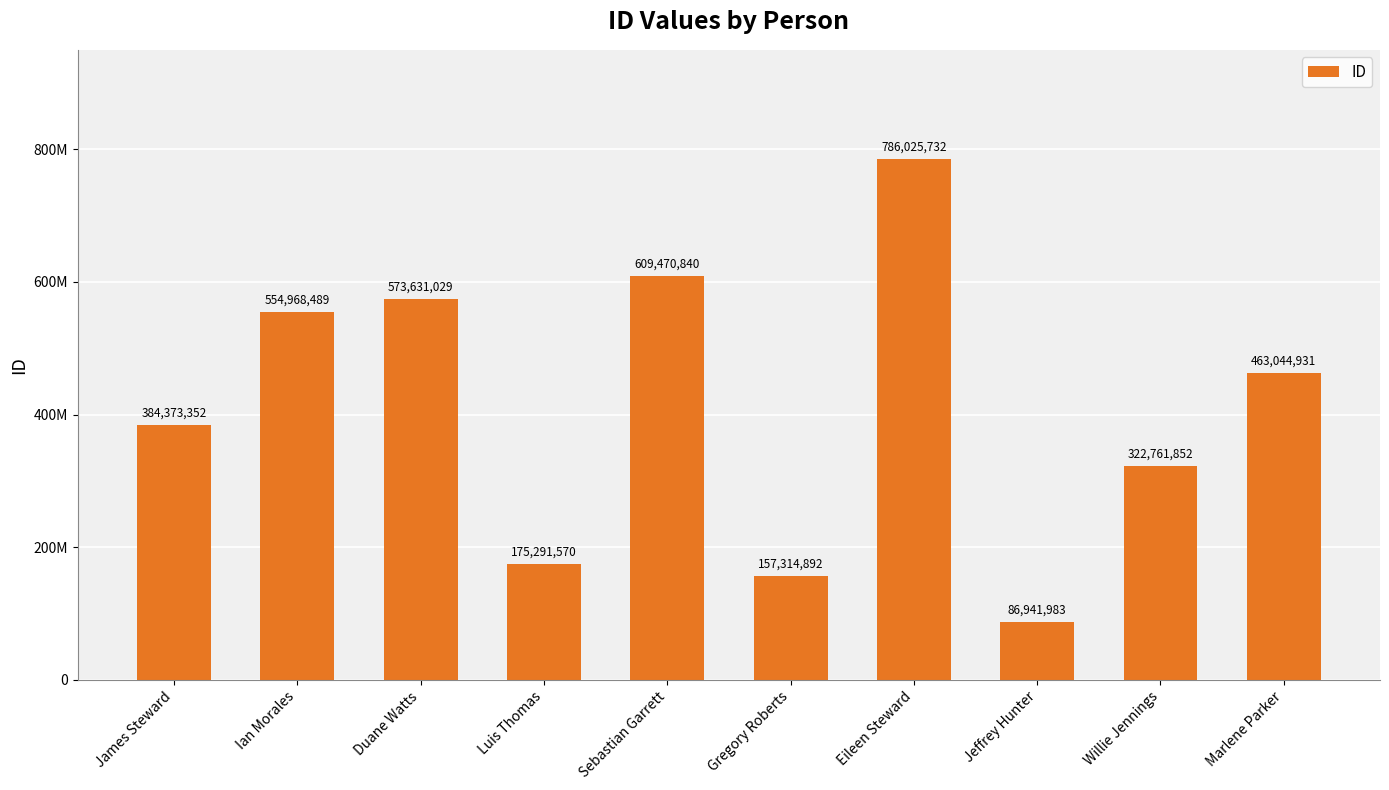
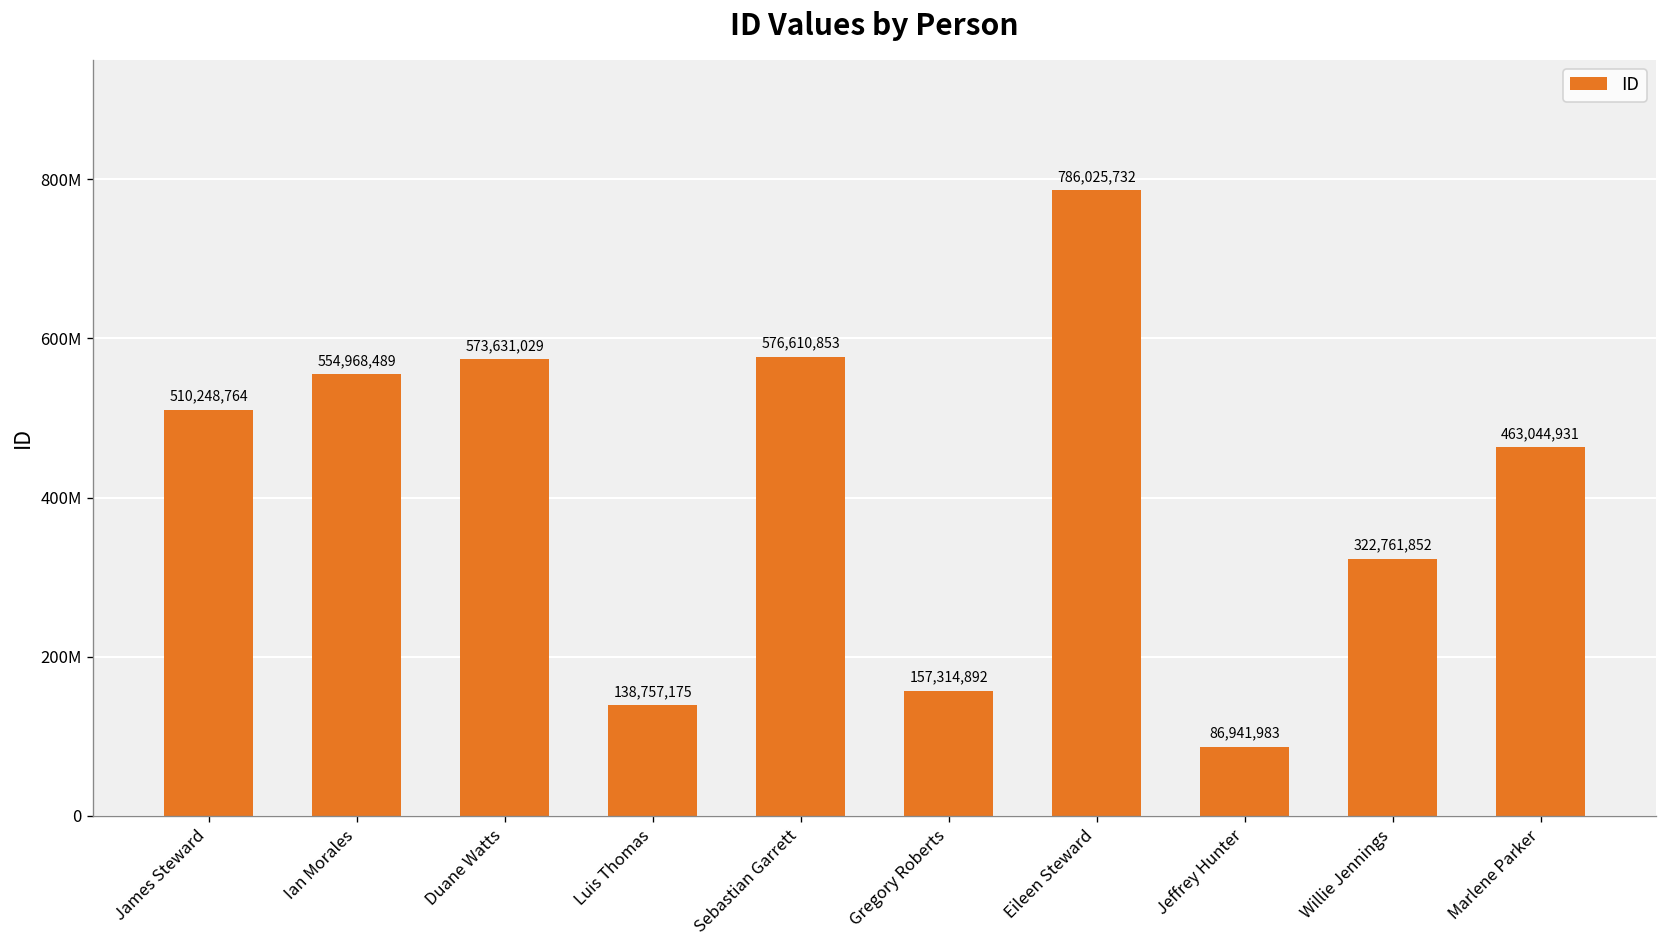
  {
-   "James Steward": "384,373,352",
+   "James Steward": "510,248,764",
    "Ian Morales": "554,968,489",
    "Duane Watts": "573,631,029",
-   "Luis Thomas": "175,291,570",
-   "Sebastian Garrett": "609,470,840",
+   "Luis Thomas": "138,757,175",
+   "Sebastian Garrett": "576,610,853",
    "Gregory Roberts": "157,314,892",
    "Eileen Steward": "786,025,732",
    "Jeffrey Hunter": "86,941,983",
    "Willie Jennings": "322,761,852",
    "Marlene Parker": "463,044,931"
  }
